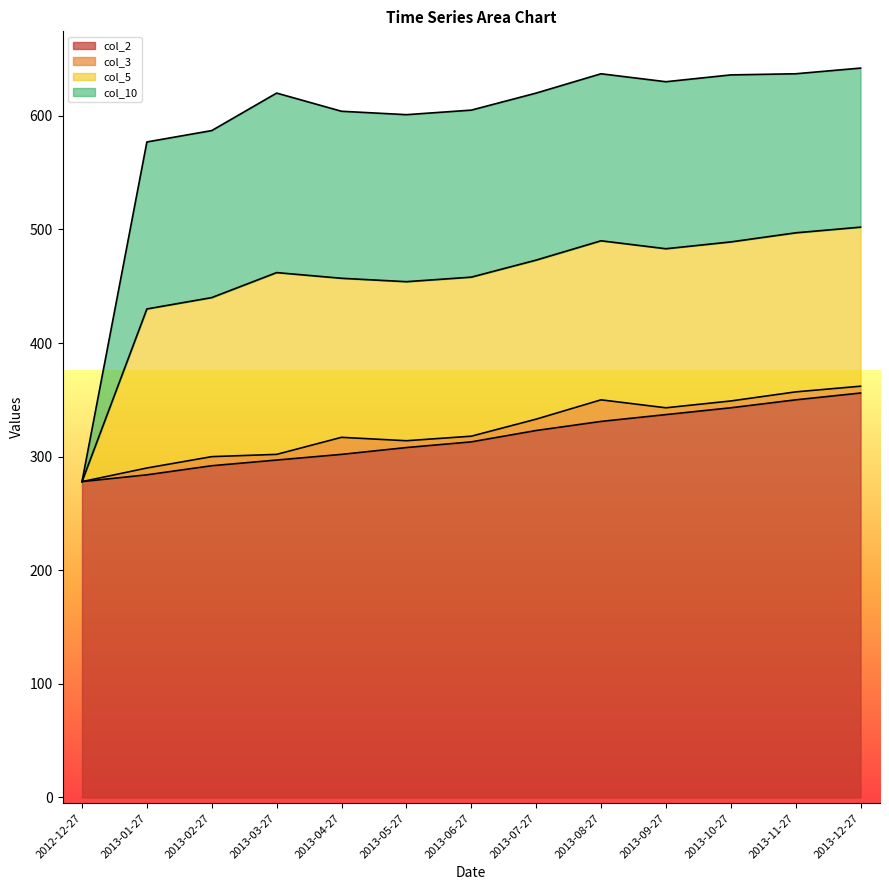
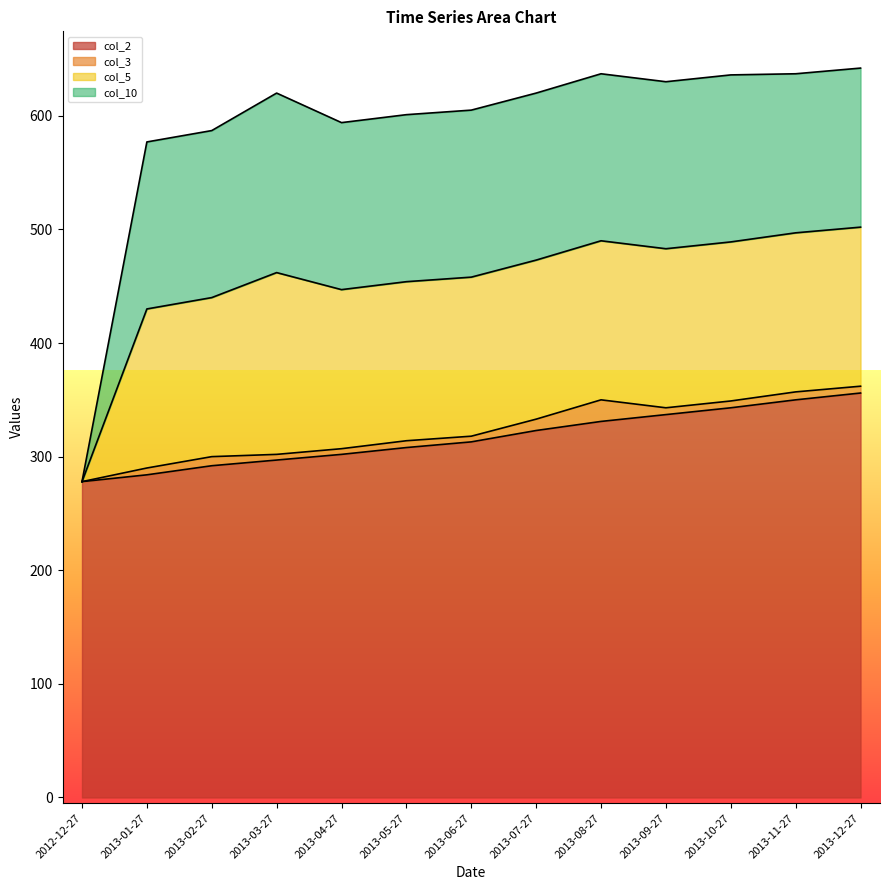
  {
    "col_2": {
      "2013-01-27": 284,
      "2013-02-27": 292,
      "2013-03-27": 297,
      "2013-04-27": 302,
      "2013-05-27": 308,
      "2013-06-27": 313,
      "2013-07-27": 323,
      "2013-08-27": 331,
      "2013-09-27": 337,
      "2013-10-27": 343,
      "2013-11-27": 350,
      "2013-12-27": 356
    },
    "col_3": {
      "2013-01-27": 6,
      "2013-02-27": 8,
      "2013-03-27": 5,
-     "2013-04-27": 15,
+     "2013-04-27": 5,
      "2013-05-27": 6,
      "2013-06-27": 5,
      "2013-07-27": 10,
      "2013-08-27": 19,
      "2013-09-27": 6,
      "2013-10-27": 6,
      "2013-11-27": 7,
      "2013-12-27": 6
    },
    "col_5": {
      "2013-01-27": 140,
      "2013-02-27": 140,
      "2013-03-27": 160,
      "2013-04-27": 140,
      "2013-05-27": 140,
      "2013-06-27": 140,
      "2013-07-27": 140,
      "2013-08-27": 140,
      "2013-09-27": 140,
      "2013-10-27": 140,
      "2013-11-27": 140,
      "2013-12-27": 140
    },
    "col_10": {
      "2013-01-27": 147,
      "2013-02-27": 147,
      "2013-03-27": 158,
      "2013-04-27": 147,
      "2013-05-27": 147,
      "2013-06-27": 147,
      "2013-07-27": 147,
      "2013-08-27": 147,
      "2013-09-27": 147,
      "2013-10-27": 147,
      "2013-11-27": 140,
      "2013-12-27": 140
    }
  }
